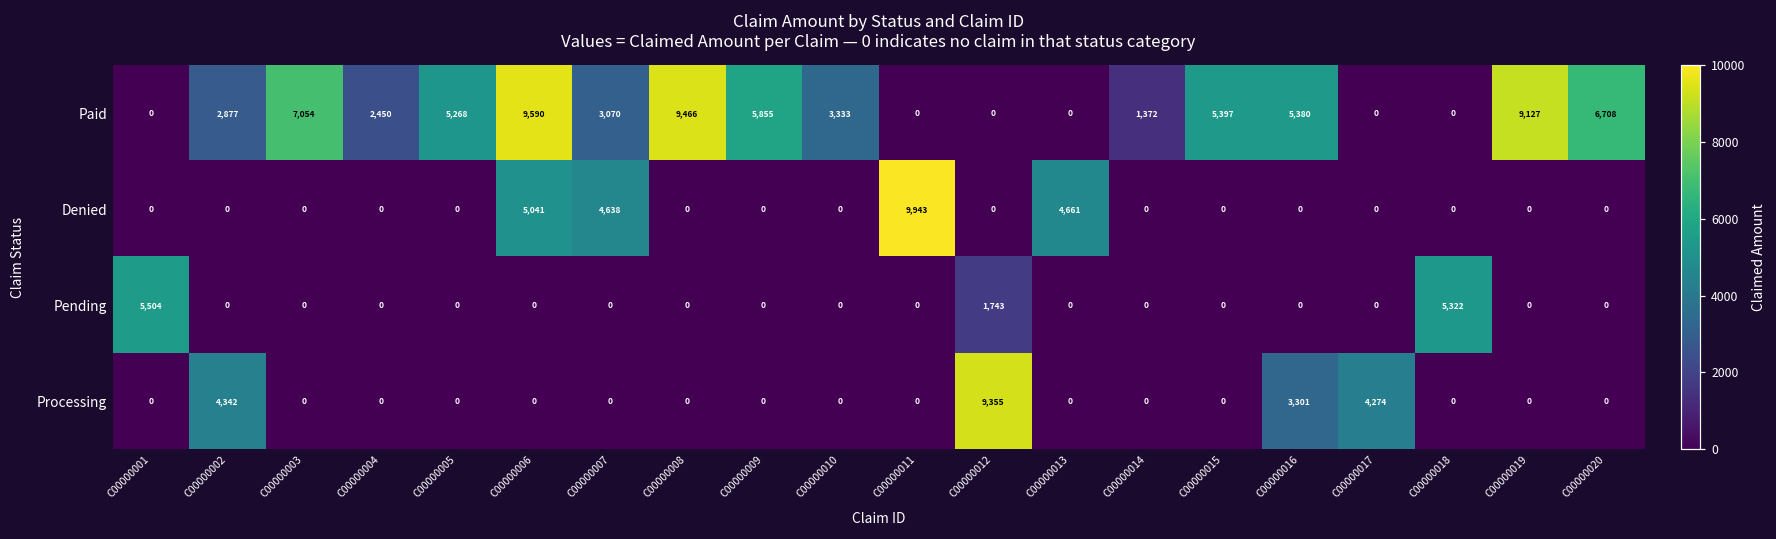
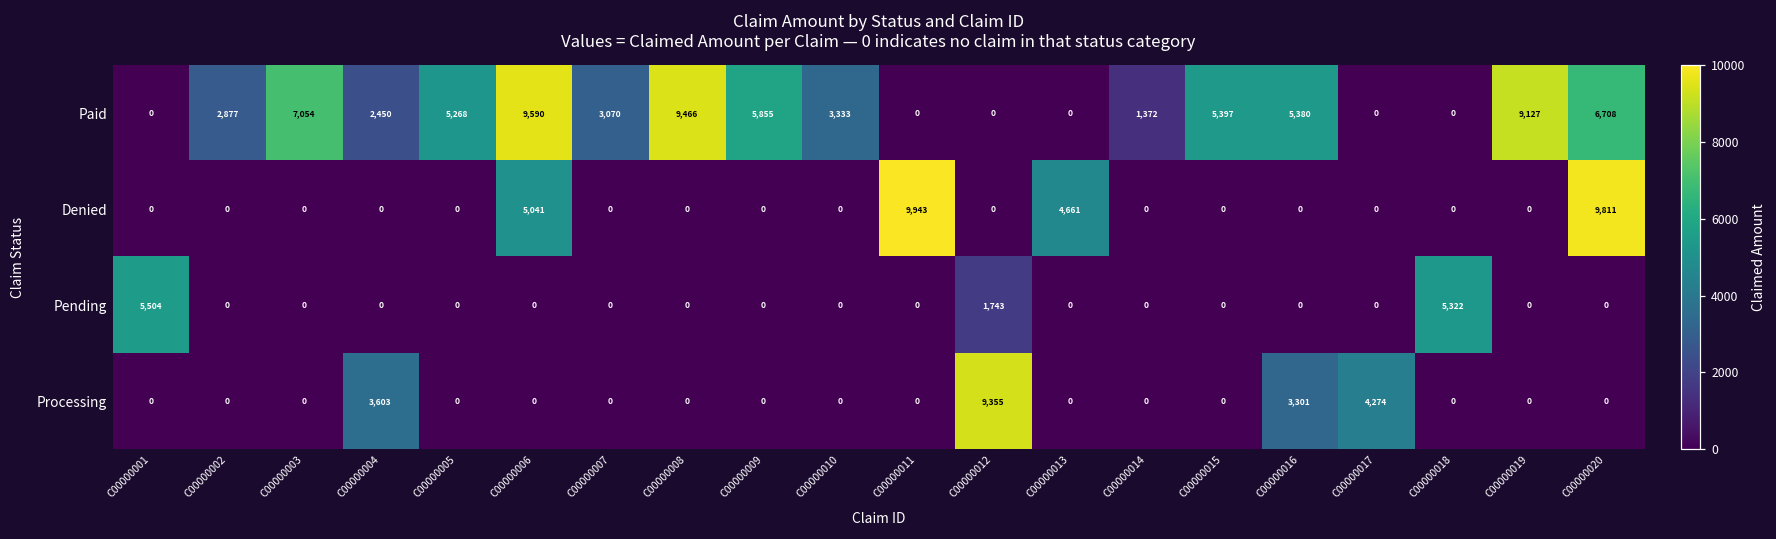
  {
    "Paid": {
      "C00000001": "0",
      "C00000002": "2,877",
      "C00000003": "7,054",
      "C00000004": "2,450",
      "C00000005": "5,268",
      "C00000006": "9,590",
      "C00000007": "3,070",
      "C00000008": "9,466",
      "C00000009": "5,855",
      "C00000010": "3,333",
      "C00000011": "0",
      "C00000012": "0",
      "C00000013": "0",
      "C00000014": "1,372",
      "C00000015": "5,397",
      "C00000016": "5,380",
      "C00000017": "0",
      "C00000018": "0",
      "C00000019": "9,127",
      "C00000020": "6,708"
    },
    "Denied": {
      "C00000001": "0",
      "C00000002": "0",
      "C00000003": "0",
      "C00000004": "0",
      "C00000005": "0",
      "C00000006": "5,041",
-     "C00000007": "4,638",
+     "C00000007": "0",
      "C00000008": "0",
      "C00000009": "0",
      "C00000010": "0",
      "C00000011": "9,943",
      "C00000012": "0",
      "C00000013": "4,661",
      "C00000014": "0",
      "C00000015": "0",
      "C00000016": "0",
      "C00000017": "0",
      "C00000018": "0",
      "C00000019": "0",
-     "C00000020": "0"
+     "C00000020": "9,811"
    },
    "Pending": {
      "C00000001": "5,504",
      "C00000002": "0",
      "C00000003": "0",
      "C00000004": "0",
      "C00000005": "0",
      "C00000006": "0",
      "C00000007": "0",
      "C00000008": "0",
      "C00000009": "0",
      "C00000010": "0",
      "C00000011": "0",
      "C00000012": "1,743",
      "C00000013": "0",
      "C00000014": "0",
      "C00000015": "0",
      "C00000016": "0",
      "C00000017": "0",
      "C00000018": "5,322",
      "C00000019": "0",
      "C00000020": "0"
    },
    "Processing": {
      "C00000001": "0",
-     "C00000002": "4,342",
+     "C00000002": "0",
      "C00000003": "0",
-     "C00000004": "0",
+     "C00000004": "3,603",
      "C00000005": "0",
      "C00000006": "0",
      "C00000007": "0",
      "C00000008": "0",
      "C00000009": "0",
      "C00000010": "0",
      "C00000011": "0",
      "C00000012": "9,355",
      "C00000013": "0",
      "C00000014": "0",
      "C00000015": "0",
      "C00000016": "3,301",
      "C00000017": "4,274",
      "C00000018": "0",
      "C00000019": "0",
      "C00000020": "0"
    }
  }
